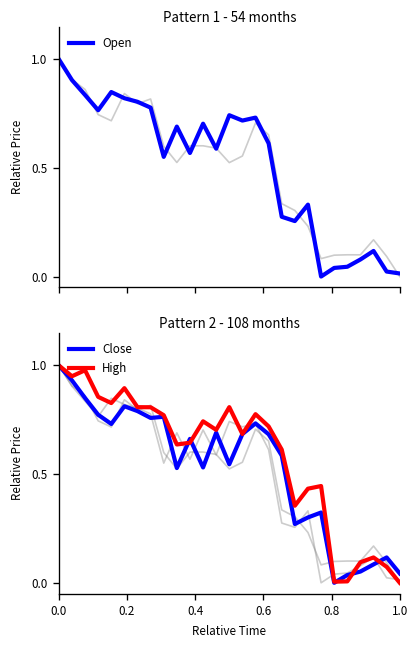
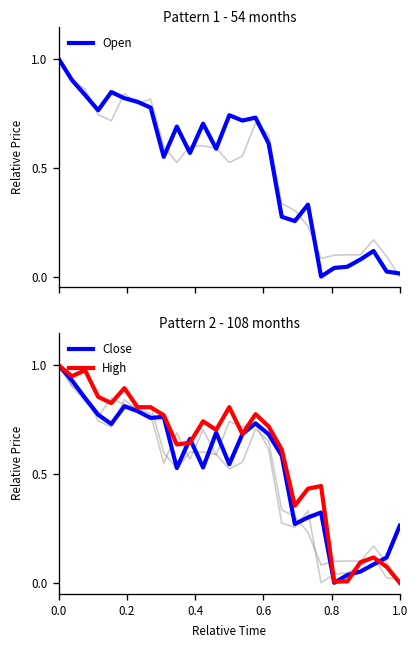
  {
    "Pattern 2 - 108 months": {
      "Close": {
-       "1.0": 0.04
+       "1.0": 0.26
      }
    }
  }
